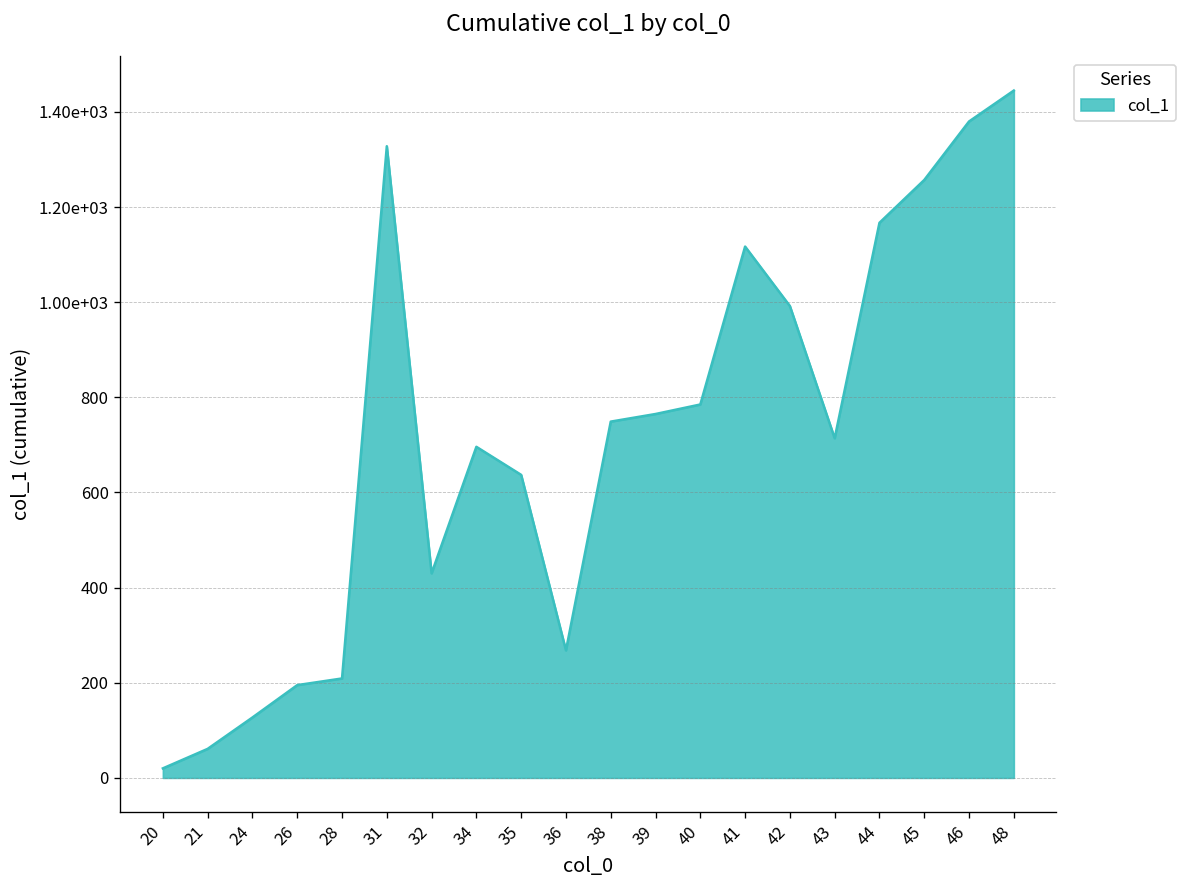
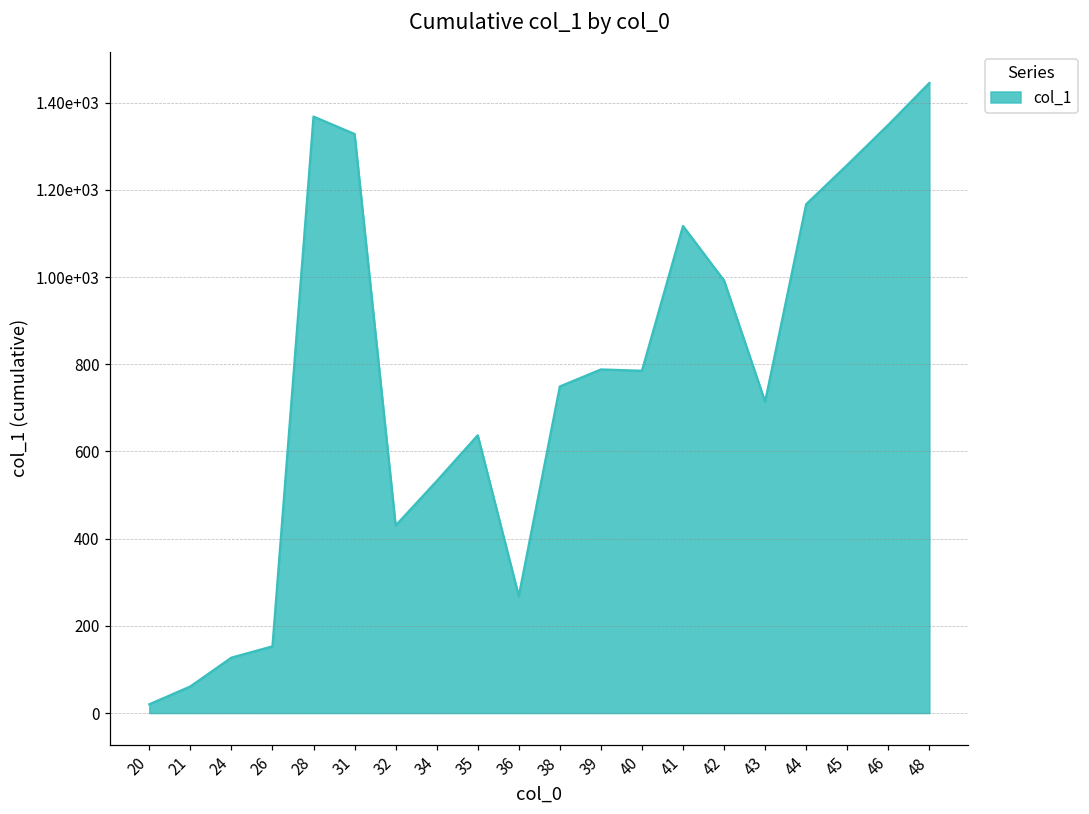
  {
    "20": 20,
    "21": 60,
    "24": 130,
-   "26": 200,
-   "28": 210,
+   "26": 150,
+   "28": 1370,
    "31": 1330,
    "32": 430,
-   "34": 700,
+   "34": 530,
    "35": 640,
    "36": 270,
    "38": 750,
-   "39": 770,
+   "39": 790,
    "40": 790,
    "41": 1120,
    "42": 990,
    "43": 710,
    "44": 1170,
    "45": 1260,
-   "46": 1380,
+   "46": 1350,
    "48": 1450
  }
